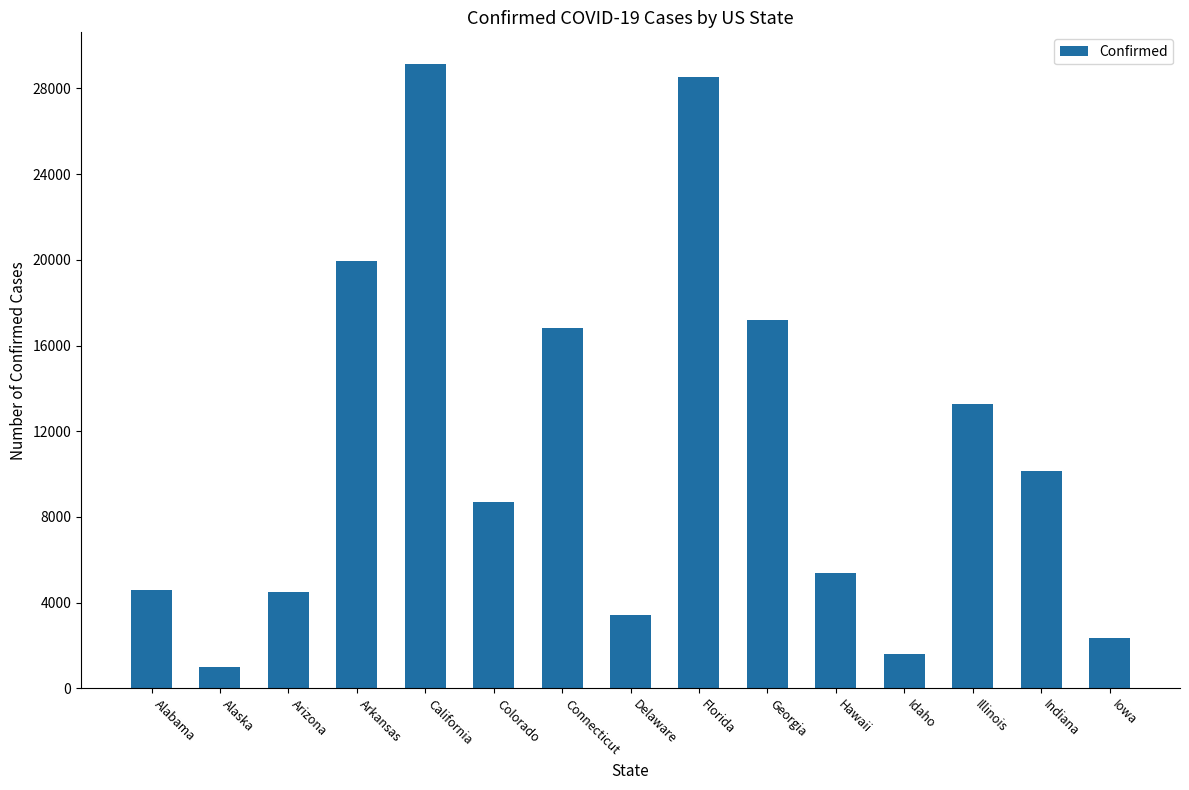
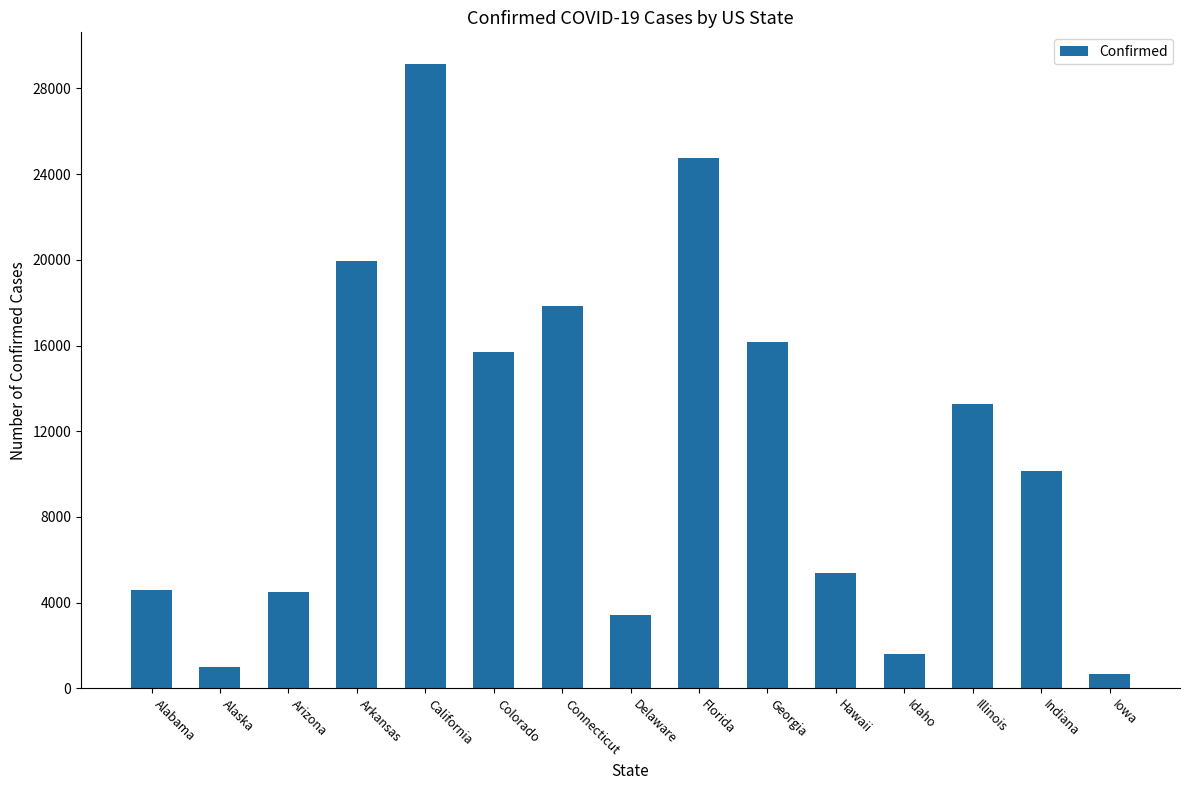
  {
    "Alabama": 4600,
    "Alaska": 1000,
    "Arizona": 4500,
    "Arkansas": 20000,
    "California": 29200,
-   "Colorado": 8700,
-   "Connecticut": 16800,
+   "Colorado": 15700,
+   "Connecticut": 17900,
    "Delaware": 3400,
-   "Florida": 28600,
-   "Georgia": 17200,
+   "Florida": 24800,
+   "Georgia": 16200,
    "Hawaii": 5400,
    "Idaho": 1600,
    "Illinois": 13300,
    "Indiana": 10200,
-   "Iowa": 2300
+   "Iowa": 700
  }
